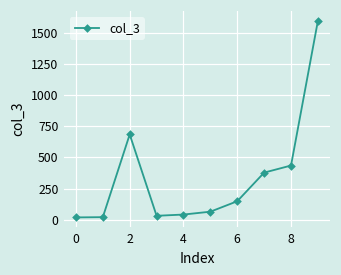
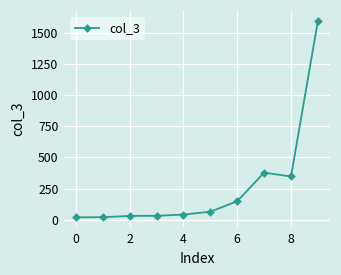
  {
    "0": 20,
-   "2": 690,
+   "2": 30,
    "4": 40,
    "6": 150,
-   "8": 440
+   "8": 350
  }
